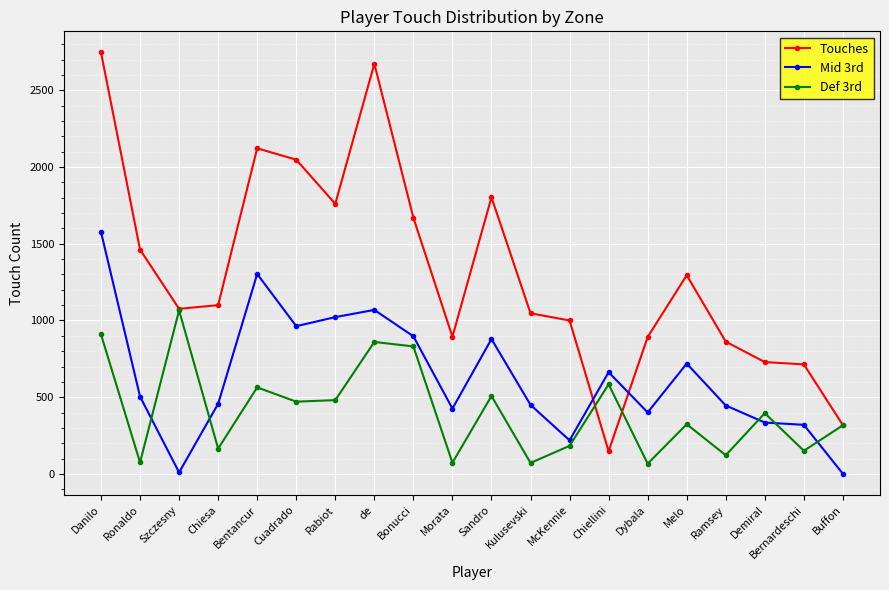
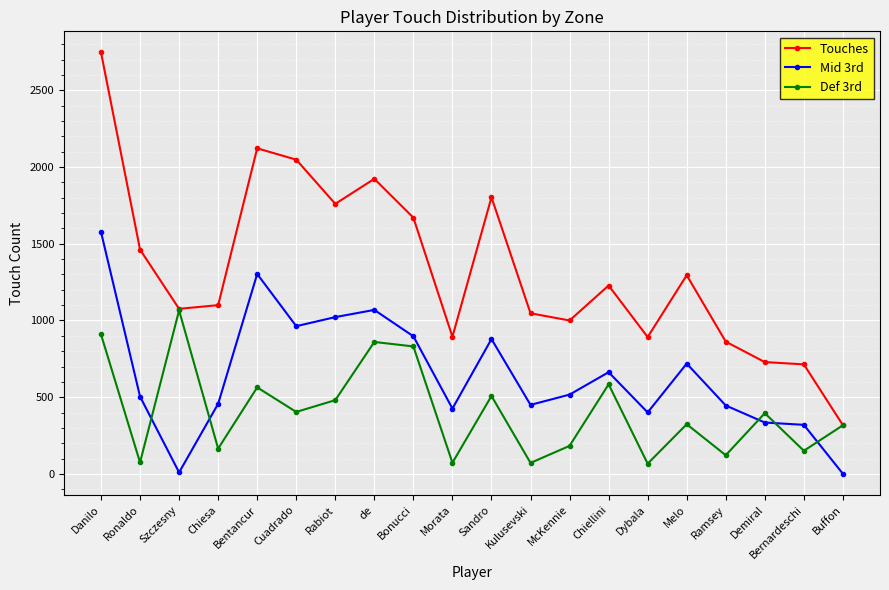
  {
    "Touches": {
      "Danilo": 2750,
      "Ronaldo": 1460,
      "Chiesa": 1100,
      "Bentancur": 2120,
      "Cuadrado": 2050,
      "Rabiot": 1760,
-     "de": 2670,
+     "de": 1920,
      "Bonucci": 1670,
      "Morata": 890,
      "Sandro": 1800,
      "Kulusevski": 1050,
      "McKennie": 1000,
-     "Chiellini": 150,
+     "Chiellini": 1230,
      "Dybala": 890,
      "Melo": 1300,
      "Ramsey": 860,
      "Demiral": 730,
      "Bernardeschi": 710
    },
    "Mid 3rd": {
      "Danilo": 1580,
      "Ronaldo": 500,
      "Szczesny": 10,
      "Chiesa": 460,
      "Bentancur": 1300,
      "Cuadrado": 960,
      "Rabiot": 1020,
      "de": 1070,
      "Bonucci": 900,
      "Morata": 430,
      "Sandro": 880,
      "Kulusevski": 450,
-     "McKennie": 220,
+     "McKennie": 520,
      "Chiellini": 660,
      "Dybala": 400,
      "Melo": 720,
      "Ramsey": 450,
      "Demiral": 340,
      "Bernardeschi": 320,
      "Buffon": 0
    },
    "Def 3rd": {
      "Danilo": 910,
      "Ronaldo": 80,
      "Chiesa": 170,
      "Bentancur": 560,
-     "Cuadrado": 470,
+     "Cuadrado": 400,
      "Rabiot": 480,
      "de": 860,
      "Bonucci": 830,
      "Morata": 70,
      "Sandro": 510,
      "Kulusevski": 70,
      "McKennie": 180,
      "Chiellini": 580,
      "Dybala": 70,
      "Melo": 320,
      "Ramsey": 120,
      "Demiral": 400,
      "Bernardeschi": 150
    }
  }
